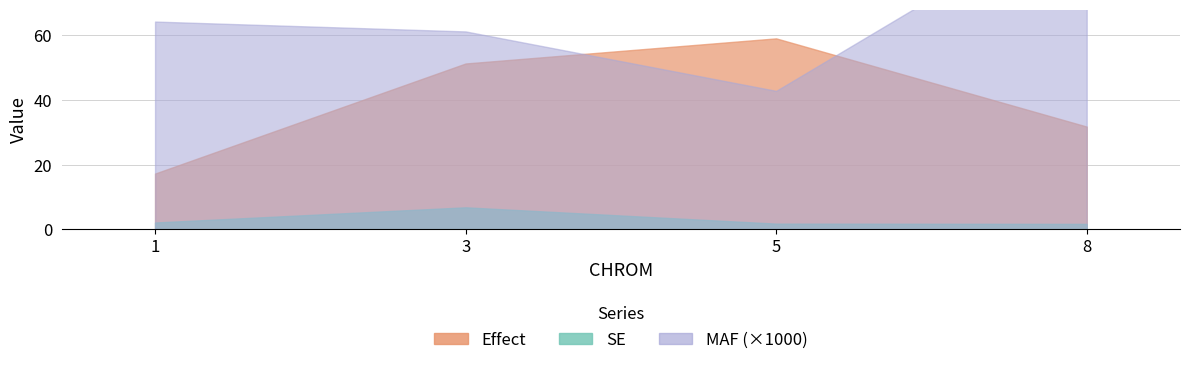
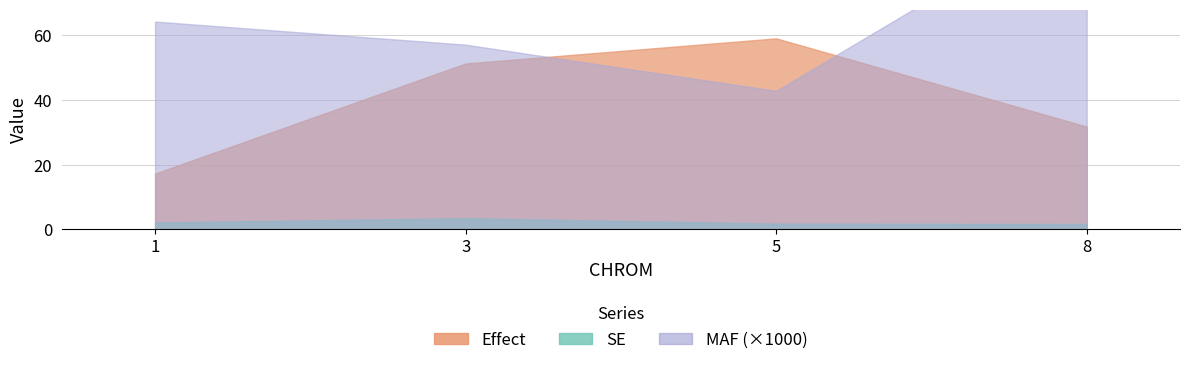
  {
    "Effect": {
      "1": 17,
      "3": 51,
      "5": 59,
      "8": 32
    },
    "SE": {
      "1": 2,
-     "3": 7,
+     "3": 3,
      "5": 2,
      "8": 2
    },
    "MAF (×1000)": {
      "1": 64,
-     "3": 61,
+     "3": 57,
      "5": 43
    }
  }
